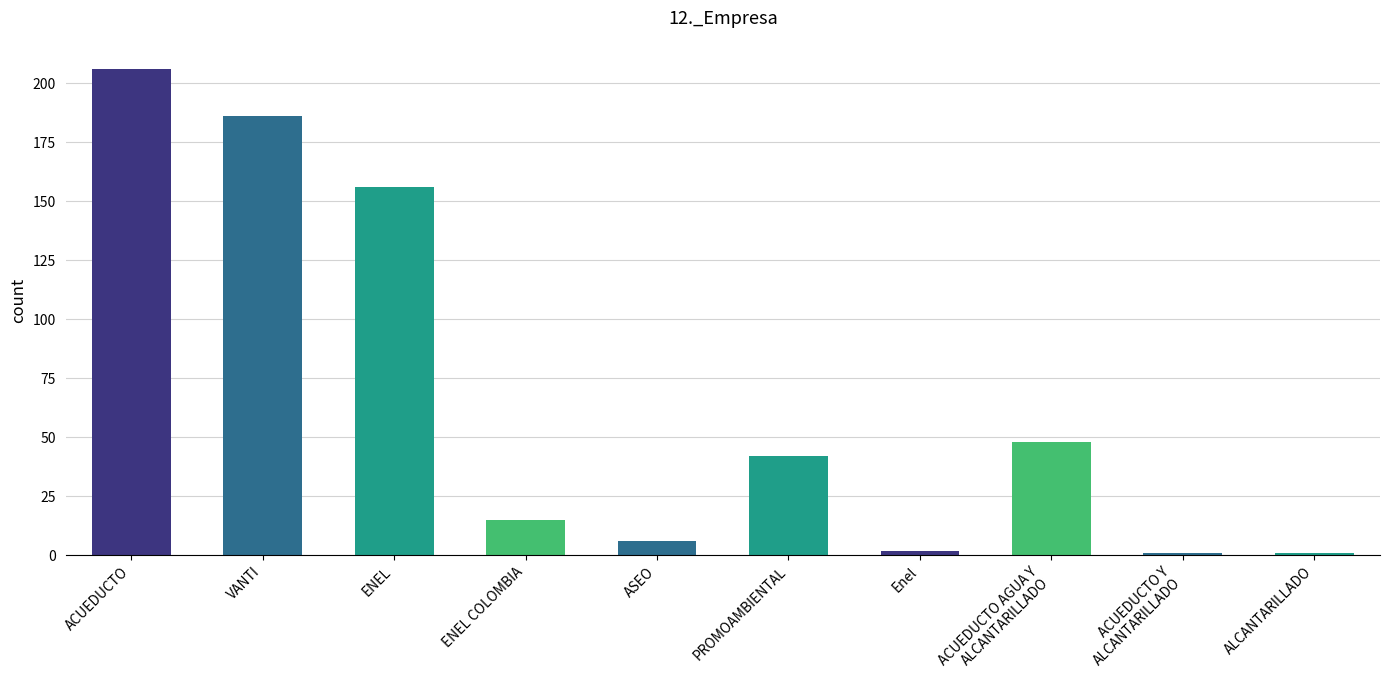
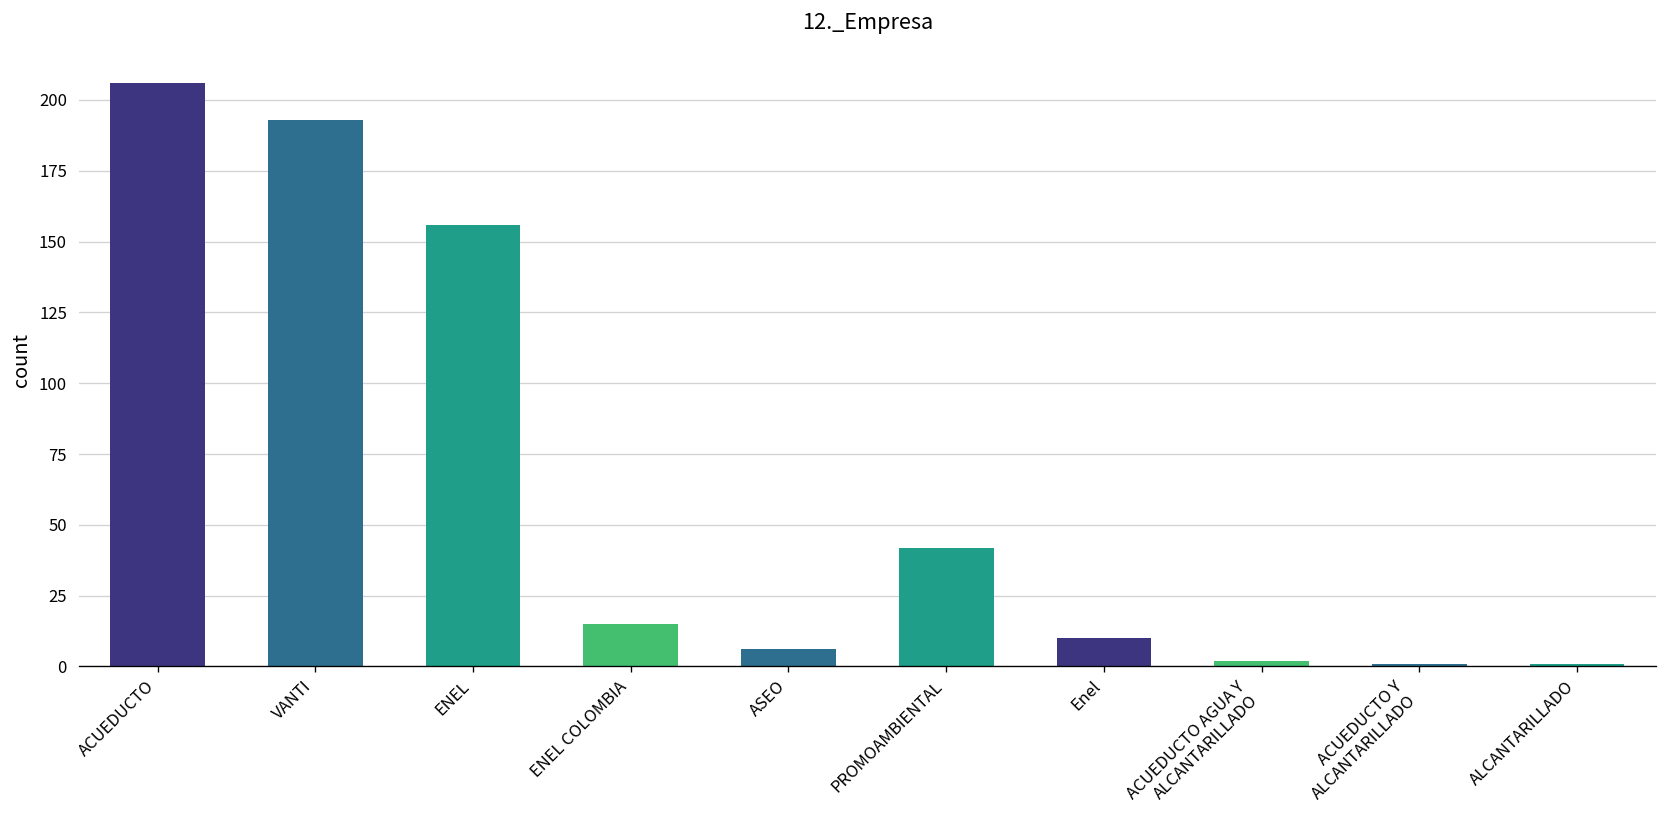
  {
    "ACUEDUCTO": 206,
-   "VANTI": 186,
+   "VANTI": 193,
    "ENEL": 156,
    "ENEL COLOMBIA": 15,
    "ASEO": 6,
    "PROMOAMBIENTAL": 42,
-   "Enel": 2,
-   "ACUEDUCTO AGUA Y ALCANTARILLADO": 48
+   "Enel": 10,
+   "ACUEDUCTO AGUA Y ALCANTARILLADO": 2
  }
